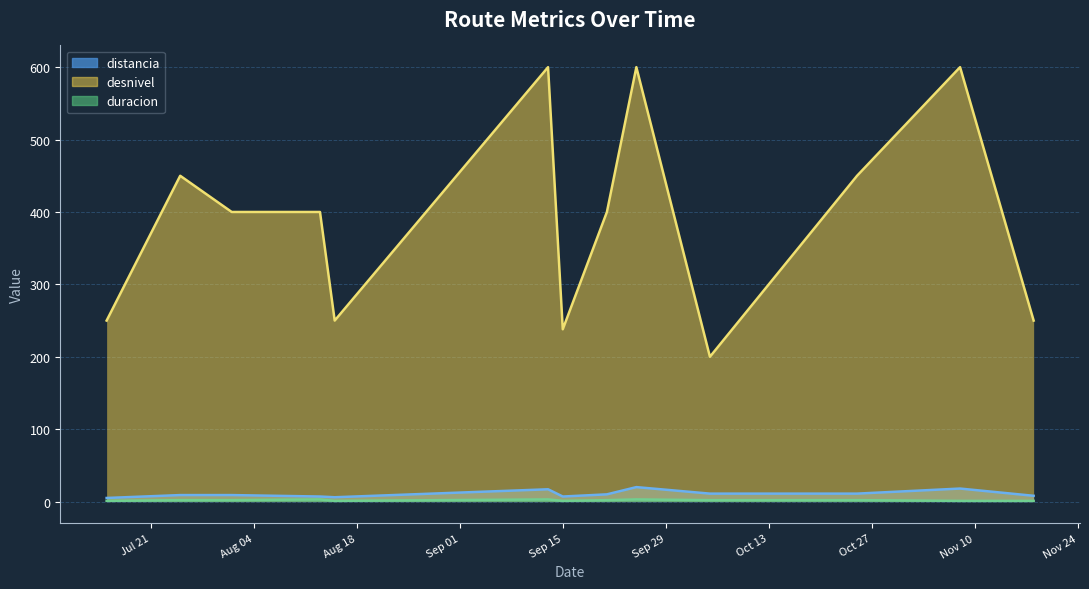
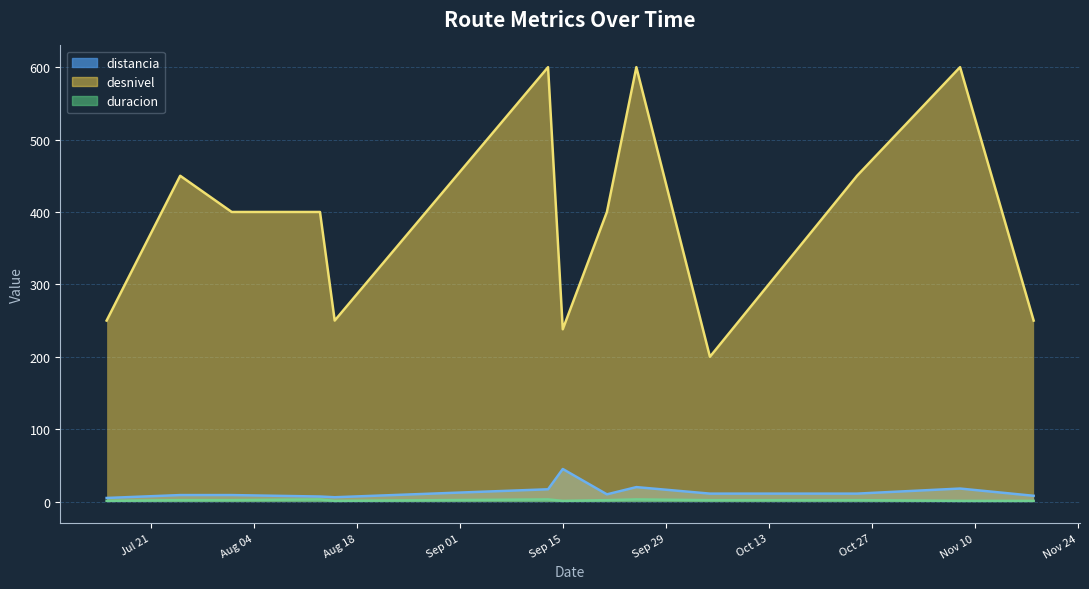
  {
    "distancia": {
-     "Sep 15": 10
+     "Sep 15": 50
    },
    "desnivel": {
      "Sep 15": 240
    },
    "duracion": {
      "Sep 15": 0
    }
  }
